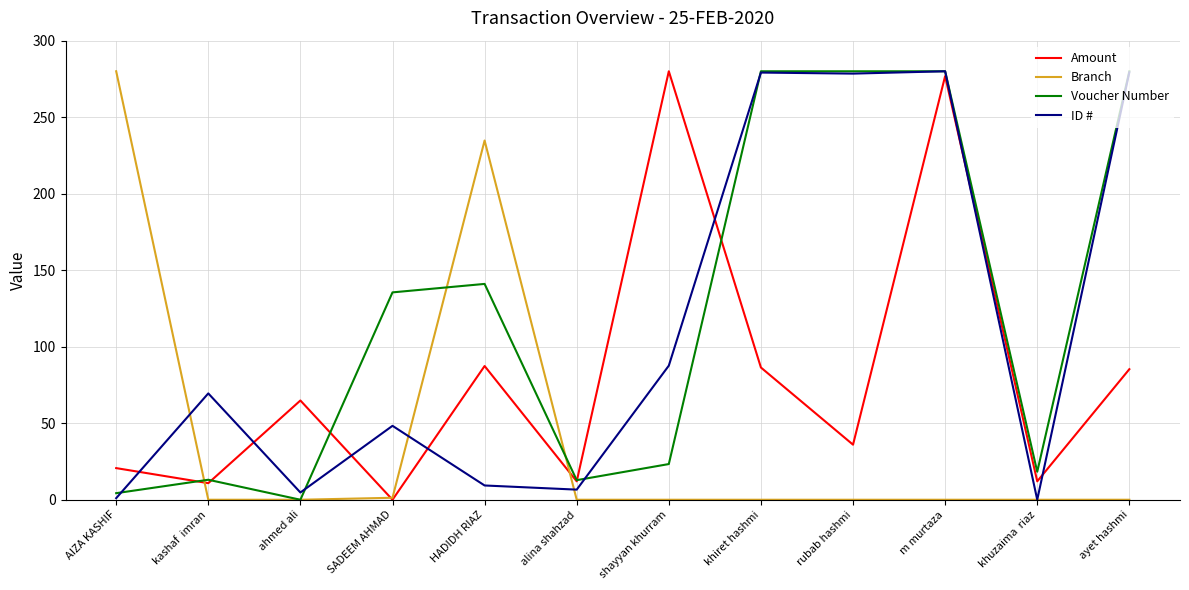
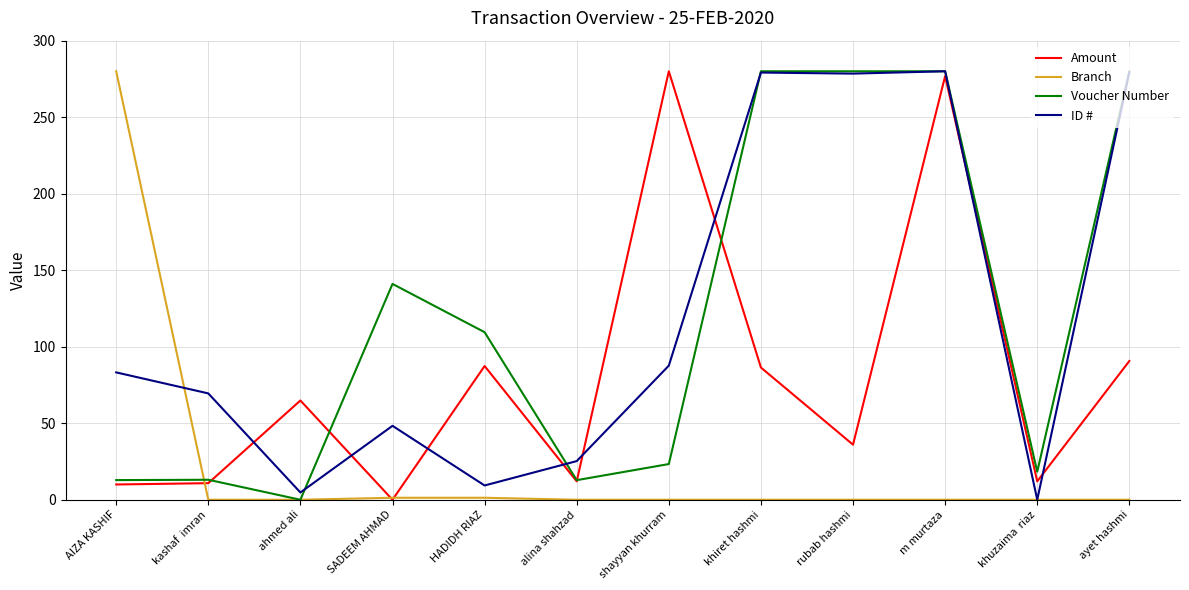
  {
    "Amount": {
-     "AIZA KASHIF": 21,
+     "AIZA KASHIF": 10,
      "kashaf imran": 11,
      "ahmed ali": 65,
      "HADIDH RIAZ": 87,
      "shayyan khurram": 280,
      "khiret hashmi": 86,
      "rubab hashmi": 36,
      "m murtaza": 277,
      "khuzaima riaz": 12,
-     "ayet hashmi": 85
+     "ayet hashmi": 91
    },
    "Branch": {
      "AIZA KASHIF": 280,
      "kashaf imran": 0,
-     "HADIDH RIAZ": 235,
+     "HADIDH RIAZ": 1,
      "alina shahzad": 0,
      "shayyan khurram": 0,
      "khiret hashmi": 0,
      "rubab hashmi": 0,
      "m murtaza": 0,
      "ayet hashmi": 0
    },
    "Voucher Number": {
-     "AIZA KASHIF": 4,
+     "AIZA KASHIF": 13,
      "kashaf imran": 13,
-     "SADEEM AHMAD": 136,
-     "HADIDH RIAZ": 141,
+     "SADEEM AHMAD": 141,
+     "HADIDH RIAZ": 109,
      "shayyan khurram": 23,
      "khuzaima riaz": 18
    },
    "ID #": {
-     "AIZA KASHIF": 1,
+     "AIZA KASHIF": 83,
      "kashaf imran": 69,
      "ahmed ali": 5,
      "SADEEM AHMAD": 48,
      "HADIDH RIAZ": 9,
-     "alina shahzad": 7,
+     "alina shahzad": 25,
      "shayyan khurram": 88
    }
  }
